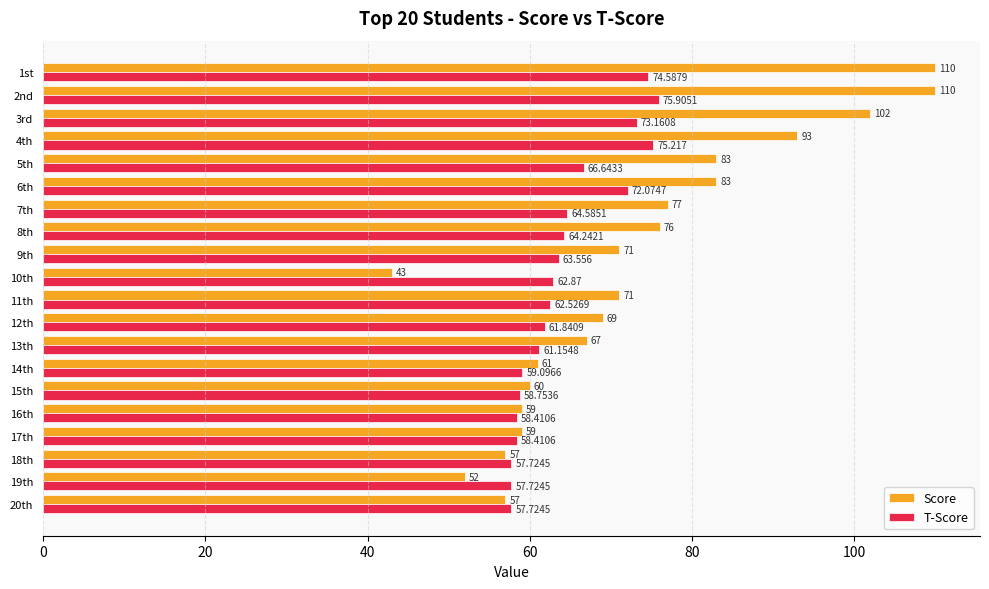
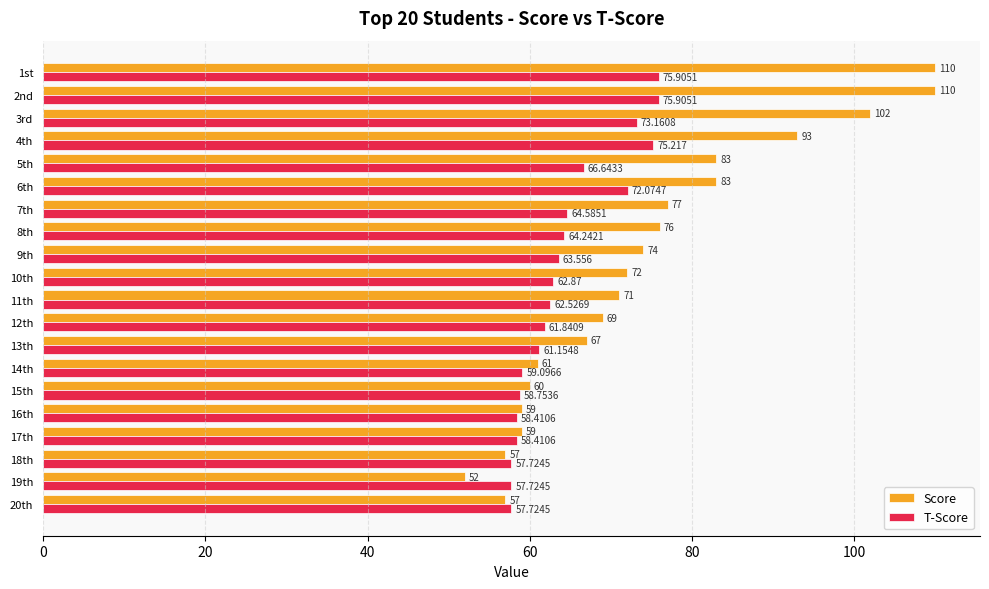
  {
    "Score": {
      "1st": 110,
      "2nd": 110,
      "3rd": 102,
      "4th": 93,
      "5th": 83,
      "6th": 83,
      "7th": 77,
      "8th": 76,
-     "9th": 71,
-     "10th": 43,
+     "9th": 74,
+     "10th": 72,
      "11th": 71,
      "12th": 69,
      "13th": 67,
      "14th": 61,
      "15th": 60,
      "16th": 59,
      "17th": 59,
      "18th": 57,
      "19th": 52,
      "20th": 57
    },
    "T-Score": {
-     "1st": 74.5879,
+     "1st": 75.9051,
      "2nd": 75.9051,
      "3rd": 73.1608,
      "4th": 75.217,
      "5th": 66.6433,
      "6th": 72.0747,
      "7th": 64.5851,
      "8th": 64.2421,
      "9th": 63.556,
      "10th": 62.87,
      "11th": 62.5269,
      "12th": 61.8409,
      "13th": 61.1548,
      "14th": 59.0966,
      "15th": 58.7536,
      "16th": 58.4106,
      "17th": 58.4106,
      "18th": 57.7245,
      "19th": 57.7245,
      "20th": 57.7245
    }
  }
